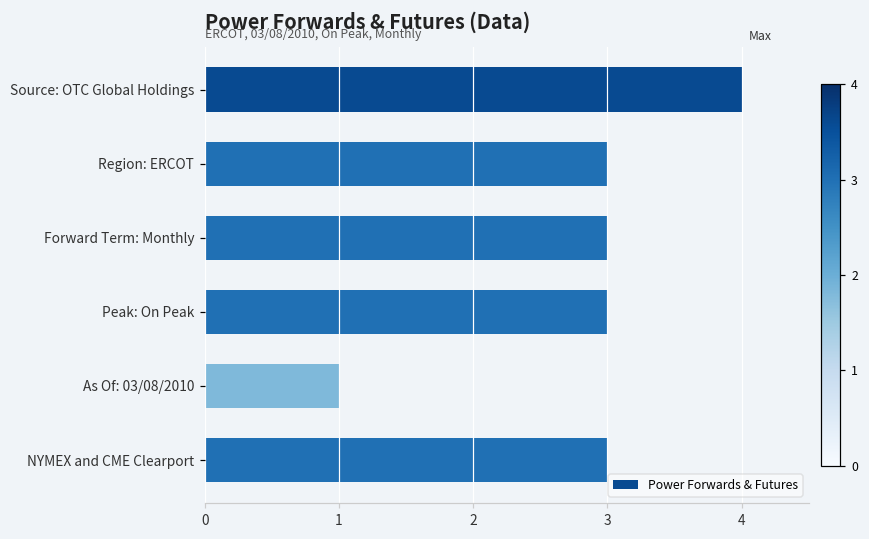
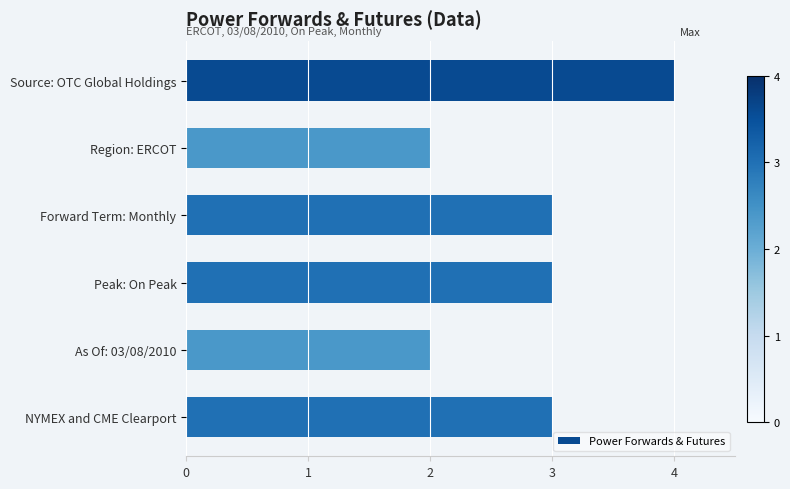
  {
    "Source: OTC Global Holdings": 4,
-   "Region: ERCOT": 3,
+   "Region: ERCOT": 2,
    "Forward Term: Monthly": 3,
    "Peak: On Peak": 3,
-   "As Of: 03/08/2010": 1,
+   "As Of: 03/08/2010": 2,
    "NYMEX and CME Clearport": 3
  }
